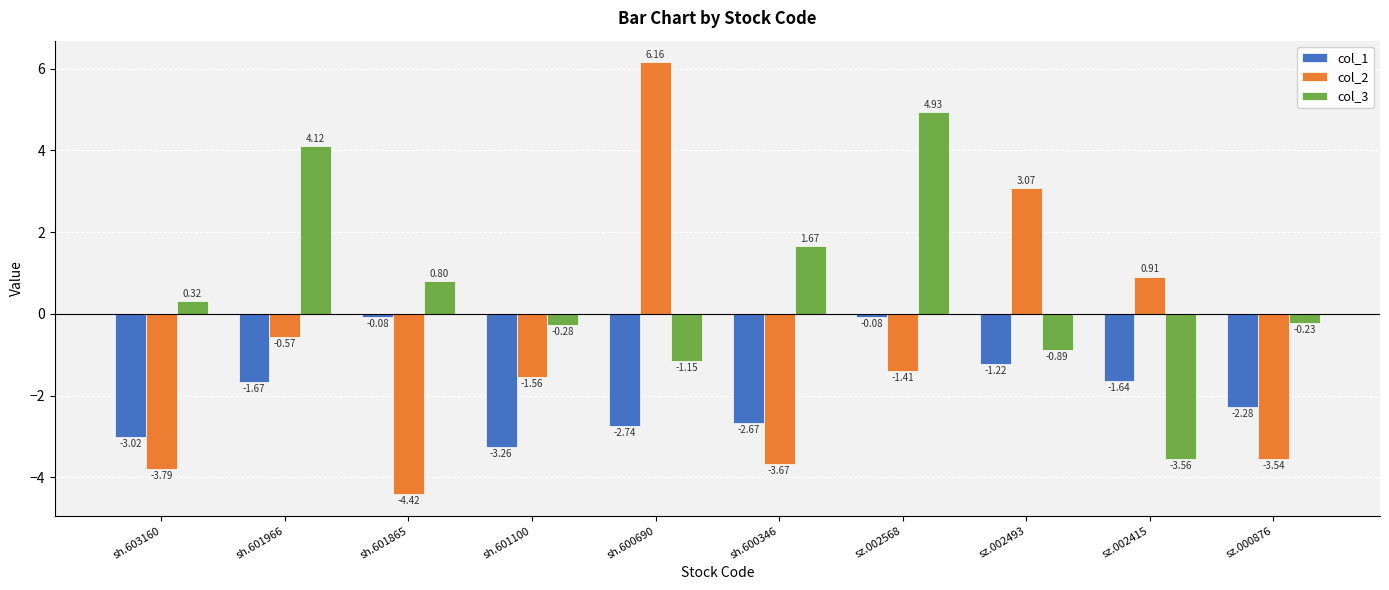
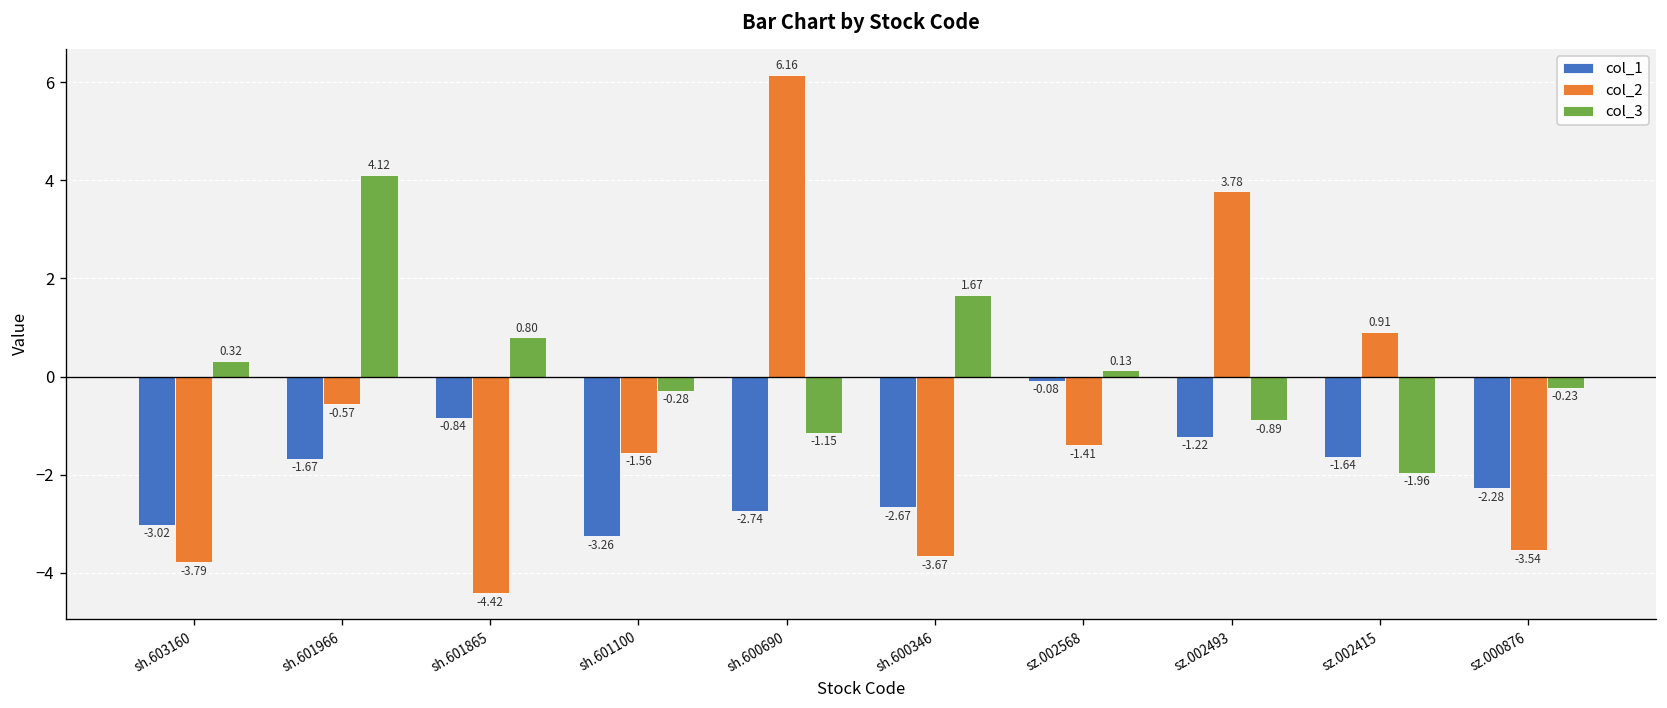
  {
    "col_1": {
      "sh.603160": -3.02,
      "sh.601966": -1.67,
-     "sh.601865": -0.08,
+     "sh.601865": -0.84,
      "sh.601100": -3.26,
      "sh.600690": -2.74,
      "sh.600346": -2.67,
      "sz.002568": -0.08,
      "sz.002493": -1.22,
      "sz.002415": -1.64,
      "sz.000876": -2.28
    },
    "col_2": {
      "sh.603160": -3.79,
      "sh.601966": -0.57,
      "sh.601865": -4.42,
      "sh.601100": -1.56,
      "sh.600690": 6.16,
      "sh.600346": -3.67,
      "sz.002568": -1.41,
-     "sz.002493": 3.07,
+     "sz.002493": 3.78,
      "sz.002415": 0.91,
      "sz.000876": -3.54
    },
    "col_3": {
      "sh.603160": 0.32,
      "sh.601966": 4.12,
      "sh.601865": 0.80,
      "sh.601100": -0.28,
      "sh.600690": -1.15,
      "sh.600346": 1.67,
-     "sz.002568": 4.93,
+     "sz.002568": 0.13,
      "sz.002493": -0.89,
-     "sz.002415": -3.56,
+     "sz.002415": -1.96,
      "sz.000876": -0.23
    }
  }
